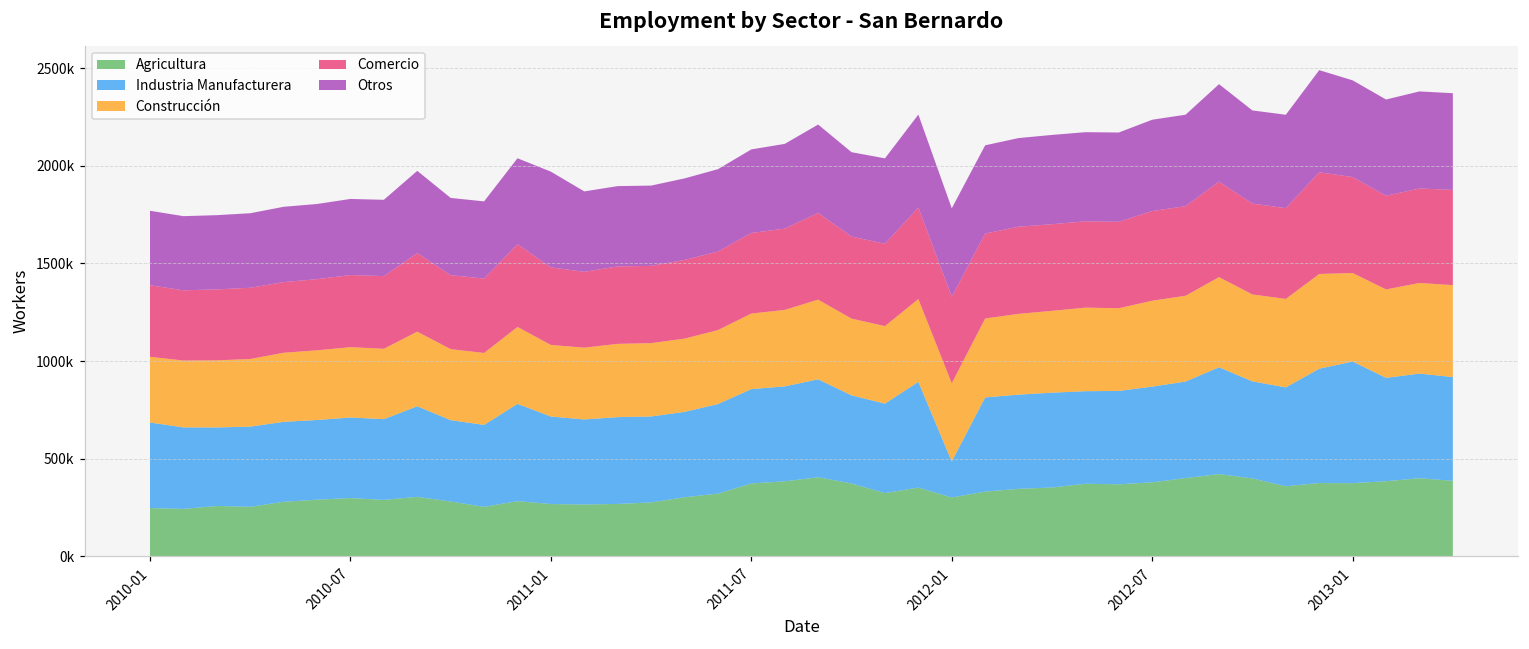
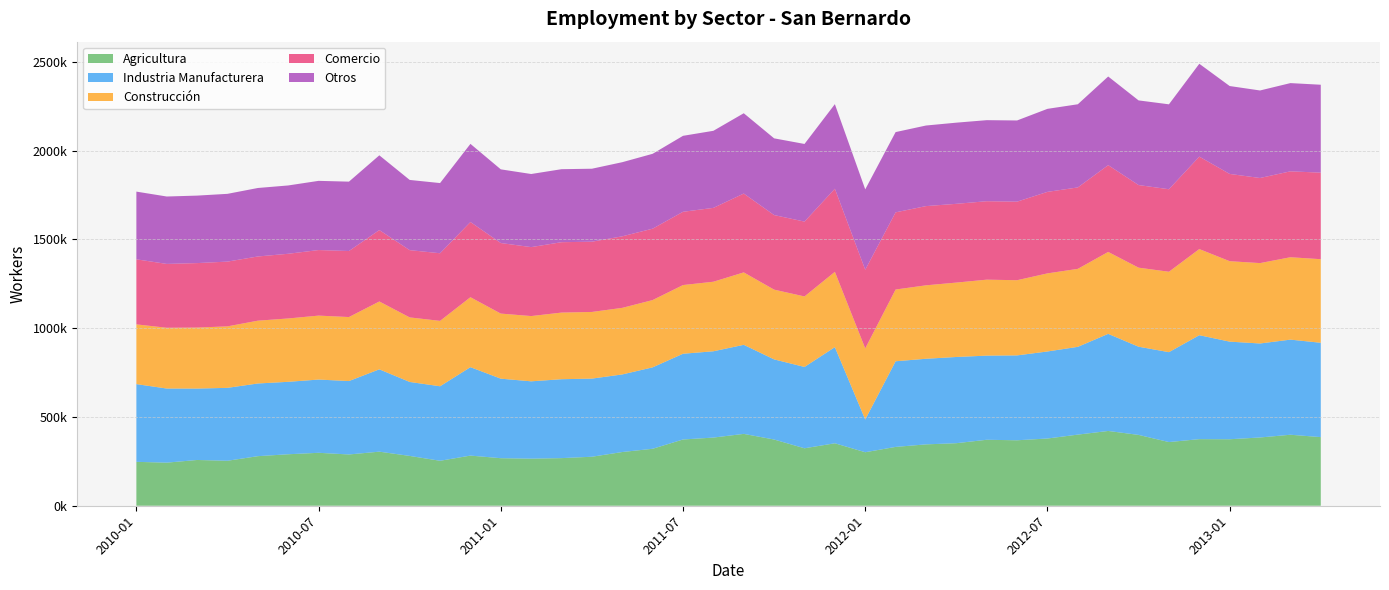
  {
    "Agricultura": {
      "2010-01": 250000,
      "2010-07": 300000,
      "2011-01": 270000,
      "2011-07": 370000,
      "2012-01": 300000,
      "2012-07": 380000,
      "2013-01": 370000
    },
    "Industria Manufacturera": {
      "2010-01": 440000,
      "2010-07": 410000,
      "2011-01": 450000,
      "2011-07": 480000,
      "2012-01": 180000,
      "2012-07": 490000,
-     "2013-01": 620000
+     "2013-01": 550000
    },
    "Construcción": {
      "2010-01": 340000,
      "2010-07": 360000,
      "2011-01": 370000,
      "2011-07": 390000,
      "2012-01": 400000,
      "2012-07": 440000,
      "2013-01": 450000
    },
    "Comercio": {
      "2010-01": 370000,
      "2010-07": 370000,
      "2011-01": 400000,
      "2011-07": 410000,
      "2012-01": 440000,
      "2012-07": 460000,
      "2013-01": 490000
    },
    "Otros": {
      "2010-01": 380000,
      "2010-07": 390000,
-     "2011-01": 490000,
+     "2011-01": 420000,
      "2011-07": 430000,
      "2012-01": 450000,
      "2012-07": 470000,
      "2013-01": 500000
    }
  }
